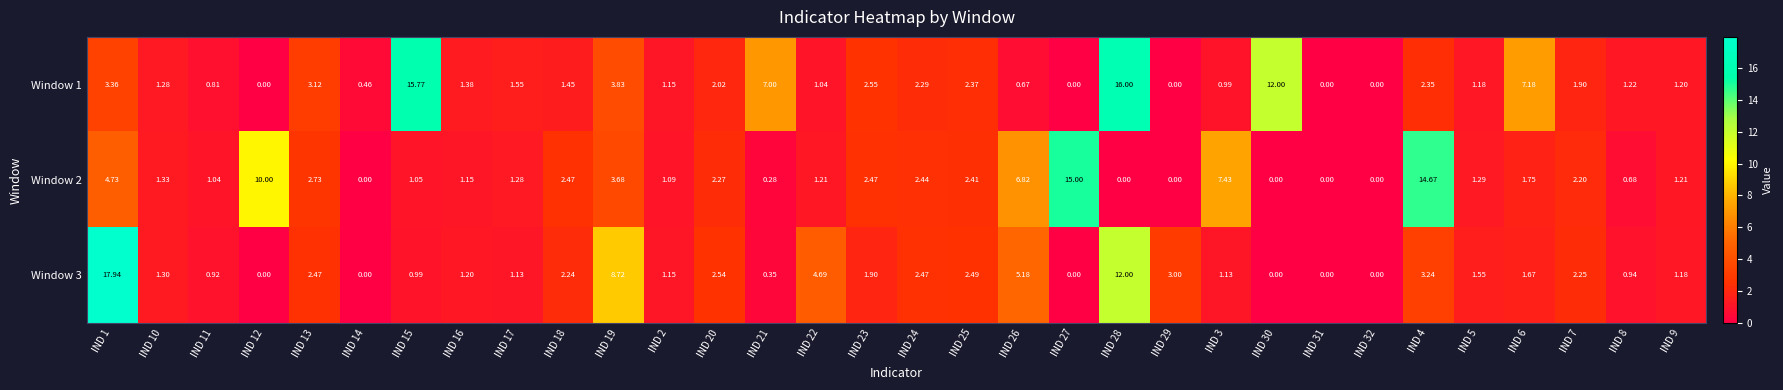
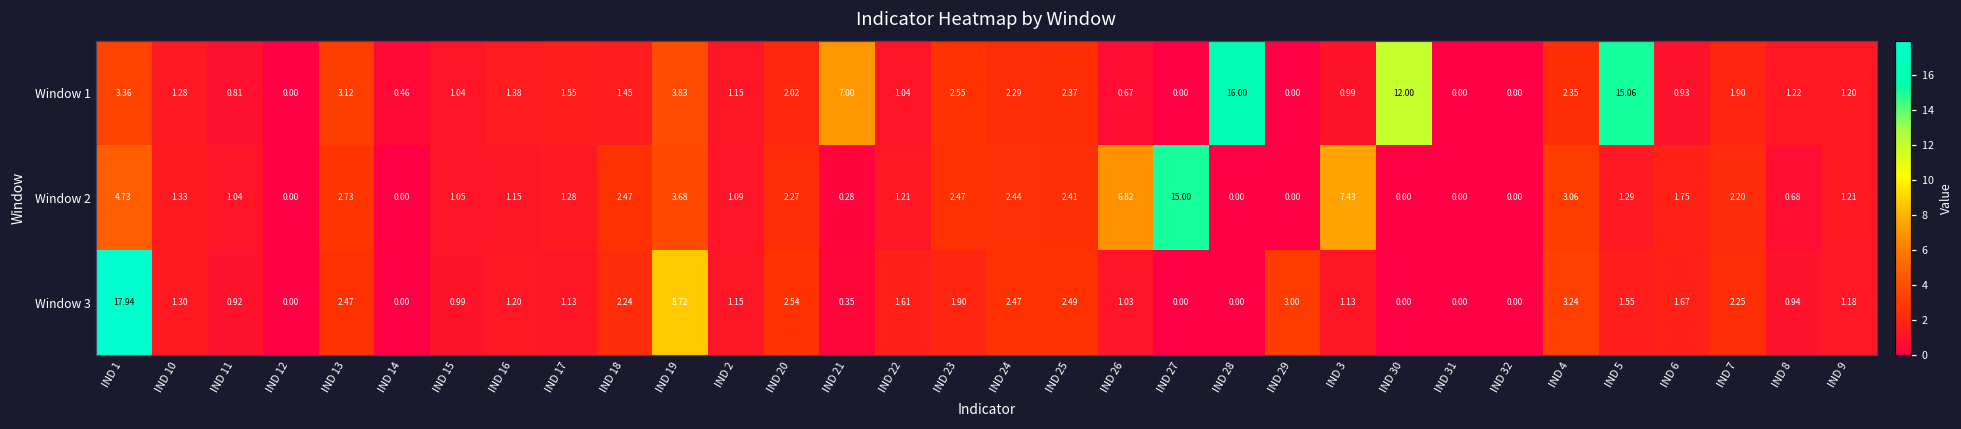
  {
    "Window 1": {
      "IND 1": 3.36,
      "IND 10": 1.28,
      "IND 11": 0.81,
      "IND 12": 0.00,
      "IND 13": 3.12,
      "IND 14": 0.46,
-     "IND 15": 15.77,
+     "IND 15": 1.04,
      "IND 16": 1.38,
      "IND 17": 1.55,
      "IND 18": 1.45,
      "IND 19": 3.83,
      "IND 2": 1.15,
      "IND 20": 2.02,
      "IND 21": 7.00,
      "IND 22": 1.04,
      "IND 23": 2.55,
      "IND 24": 2.29,
      "IND 25": 2.37,
      "IND 26": 0.67,
      "IND 27": 0.00,
      "IND 28": 16.00,
      "IND 29": 0.00,
      "IND 3": 0.99,
      "IND 30": 12.00,
      "IND 31": 0.00,
      "IND 32": 0.00,
      "IND 4": 2.35,
-     "IND 5": 1.18,
-     "IND 6": 7.18,
+     "IND 5": 15.06,
+     "IND 6": 0.93,
      "IND 7": 1.90,
      "IND 8": 1.22,
      "IND 9": 1.20
    },
    "Window 2": {
      "IND 1": 4.73,
      "IND 10": 1.33,
      "IND 11": 1.04,
-     "IND 12": 10.00,
+     "IND 12": 0.00,
      "IND 13": 2.73,
      "IND 14": 0.00,
      "IND 15": 1.05,
      "IND 16": 1.15,
      "IND 17": 1.28,
      "IND 18": 2.47,
      "IND 19": 3.68,
      "IND 2": 1.09,
      "IND 20": 2.27,
      "IND 21": 0.28,
      "IND 22": 1.21,
      "IND 23": 2.47,
      "IND 24": 2.44,
      "IND 25": 2.41,
      "IND 26": 6.82,
      "IND 27": 15.00,
      "IND 28": 0.00,
      "IND 29": 0.00,
      "IND 3": 7.43,
      "IND 30": 0.00,
      "IND 31": 0.00,
      "IND 32": 0.00,
-     "IND 4": 14.67,
+     "IND 4": 3.06,
      "IND 5": 1.29,
      "IND 6": 1.75,
      "IND 7": 2.20,
      "IND 8": 0.68,
      "IND 9": 1.21
    },
    "Window 3": {
      "IND 1": 17.94,
      "IND 10": 1.30,
      "IND 11": 0.92,
      "IND 12": 0.00,
      "IND 13": 2.47,
      "IND 14": 0.00,
      "IND 15": 0.99,
      "IND 16": 1.20,
      "IND 17": 1.13,
      "IND 18": 2.24,
      "IND 19": 8.72,
      "IND 2": 1.15,
      "IND 20": 2.54,
      "IND 21": 0.35,
-     "IND 22": 4.69,
+     "IND 22": 1.61,
      "IND 23": 1.90,
      "IND 24": 2.47,
      "IND 25": 2.49,
-     "IND 26": 5.18,
+     "IND 26": 1.03,
      "IND 27": 0.00,
-     "IND 28": 12.00,
+     "IND 28": 0.00,
      "IND 29": 3.00,
      "IND 3": 1.13,
      "IND 30": 0.00,
      "IND 31": 0.00,
      "IND 32": 0.00,
      "IND 4": 3.24,
      "IND 5": 1.55,
      "IND 6": 1.67,
      "IND 7": 2.25,
      "IND 8": 0.94,
      "IND 9": 1.18
    }
  }
